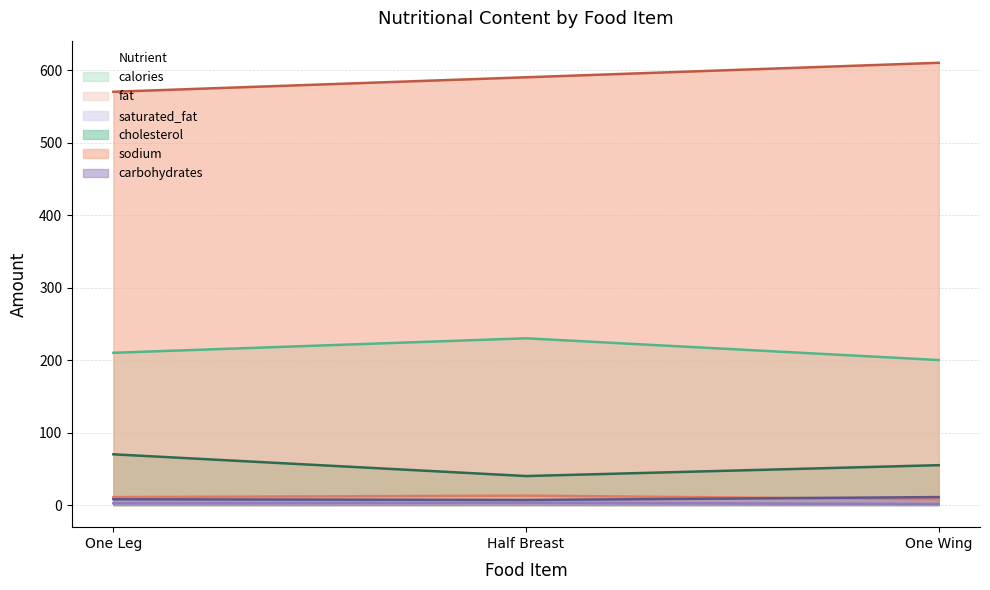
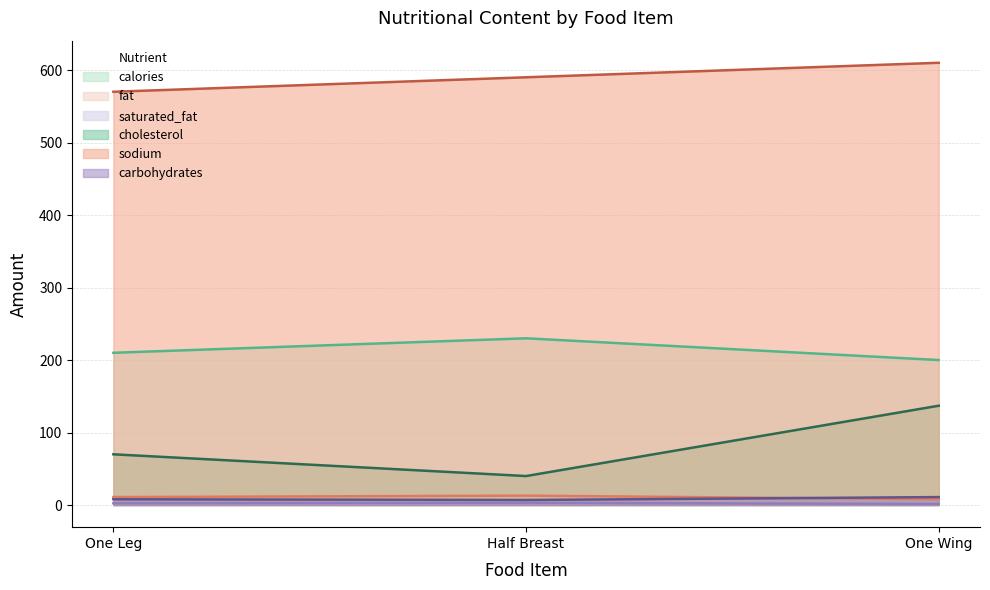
  {
    "cholesterol": {
      "One Leg": 70,
      "Half Breast": 40,
-     "One Wing": 60
+     "One Wing": 140
    },
    "carbohydrates": {
      "Half Breast": 10
    }
  }
